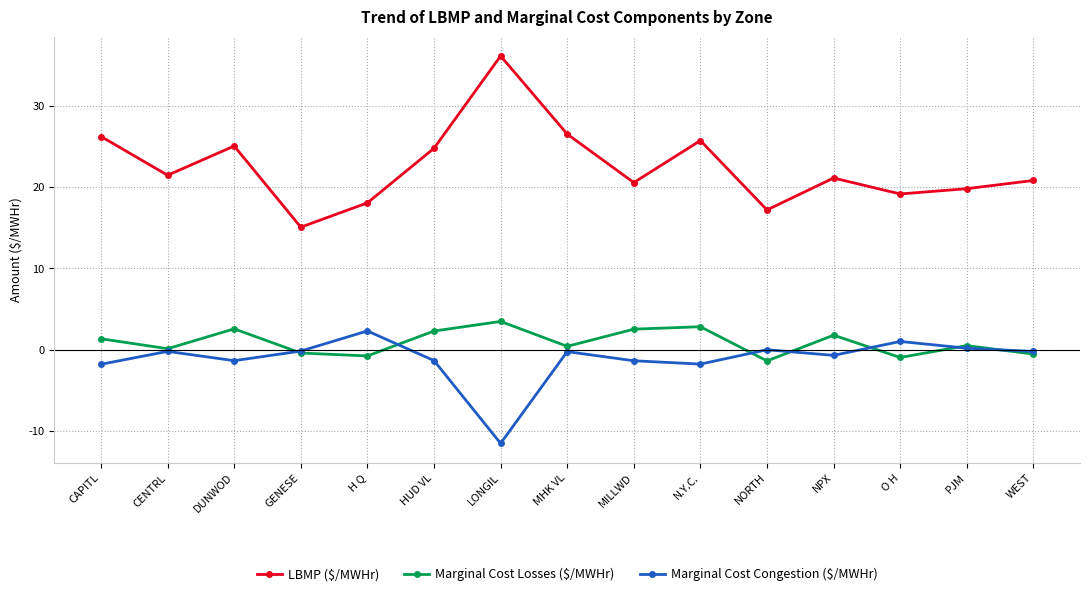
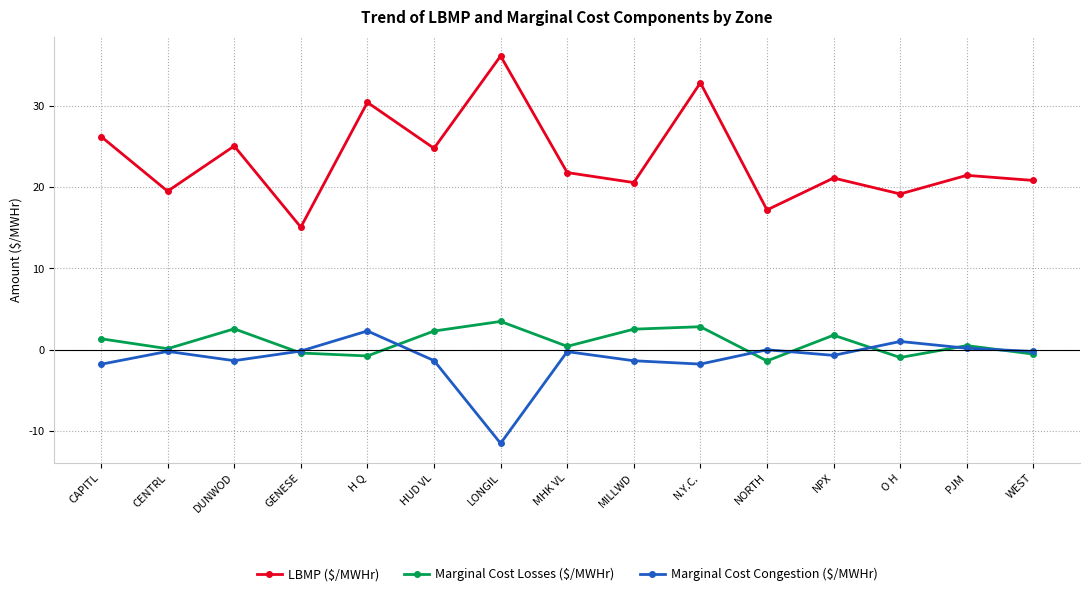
  {
    "LBMP ($/MWHr)": {
      "CAPITL": 26,
-     "CENTRL": 21,
+     "CENTRL": 19,
      "DUNWOD": 25,
      "GENESE": 15,
-     "H Q": 18,
+     "H Q": 30,
      "HUD VL": 25,
      "LONGIL": 36,
-     "MHK VL": 27,
+     "MHK VL": 22,
      "MILLWD": 21,
-     "N.Y.C.": 26,
+     "N.Y.C.": 33,
      "NORTH": 17,
      "NPX": 21,
      "O H": 19,
-     "PJM": 20,
+     "PJM": 21,
      "WEST": 21
    },
    "Marginal Cost Losses ($/MWHr)": {
      "CAPITL": 1,
      "CENTRL": 0,
      "DUNWOD": 3,
      "H Q": -1,
      "HUD VL": 2,
      "LONGIL": 3,
      "MHK VL": 0,
      "MILLWD": 3,
      "N.Y.C.": 3,
      "NORTH": -1,
      "NPX": 2,
      "O H": -1,
      "PJM": 1,
      "WEST": -1
    },
    "Marginal Cost Congestion ($/MWHr)": {
      "CAPITL": -2,
      "CENTRL": 0,
      "DUNWOD": -1,
      "H Q": 2,
      "HUD VL": -1,
      "LONGIL": -12,
      "MHK VL": 0,
      "MILLWD": -1,
      "N.Y.C.": -2,
      "NORTH": 0,
      "NPX": -1,
      "O H": 1,
      "PJM": 0,
      "WEST": 0
    }
  }
